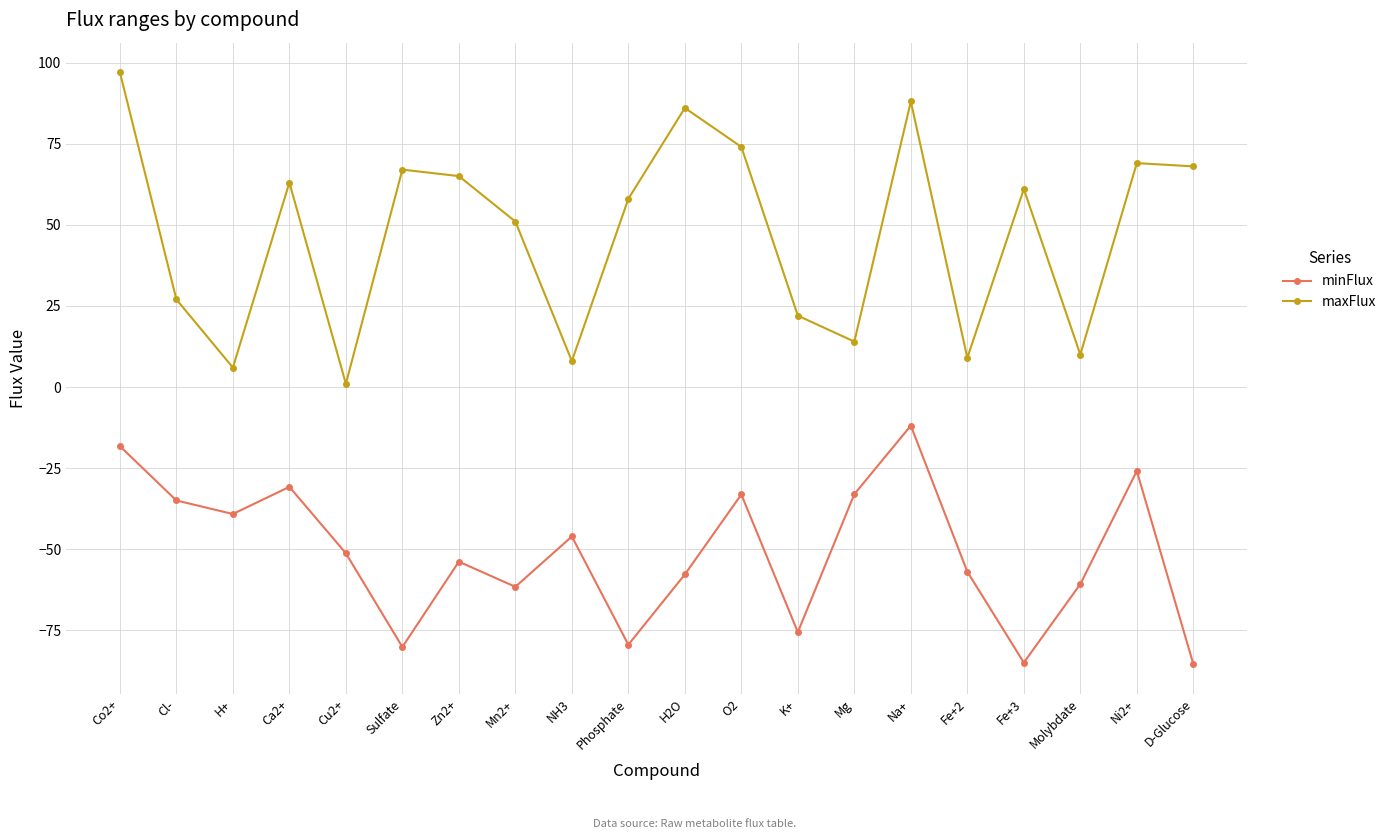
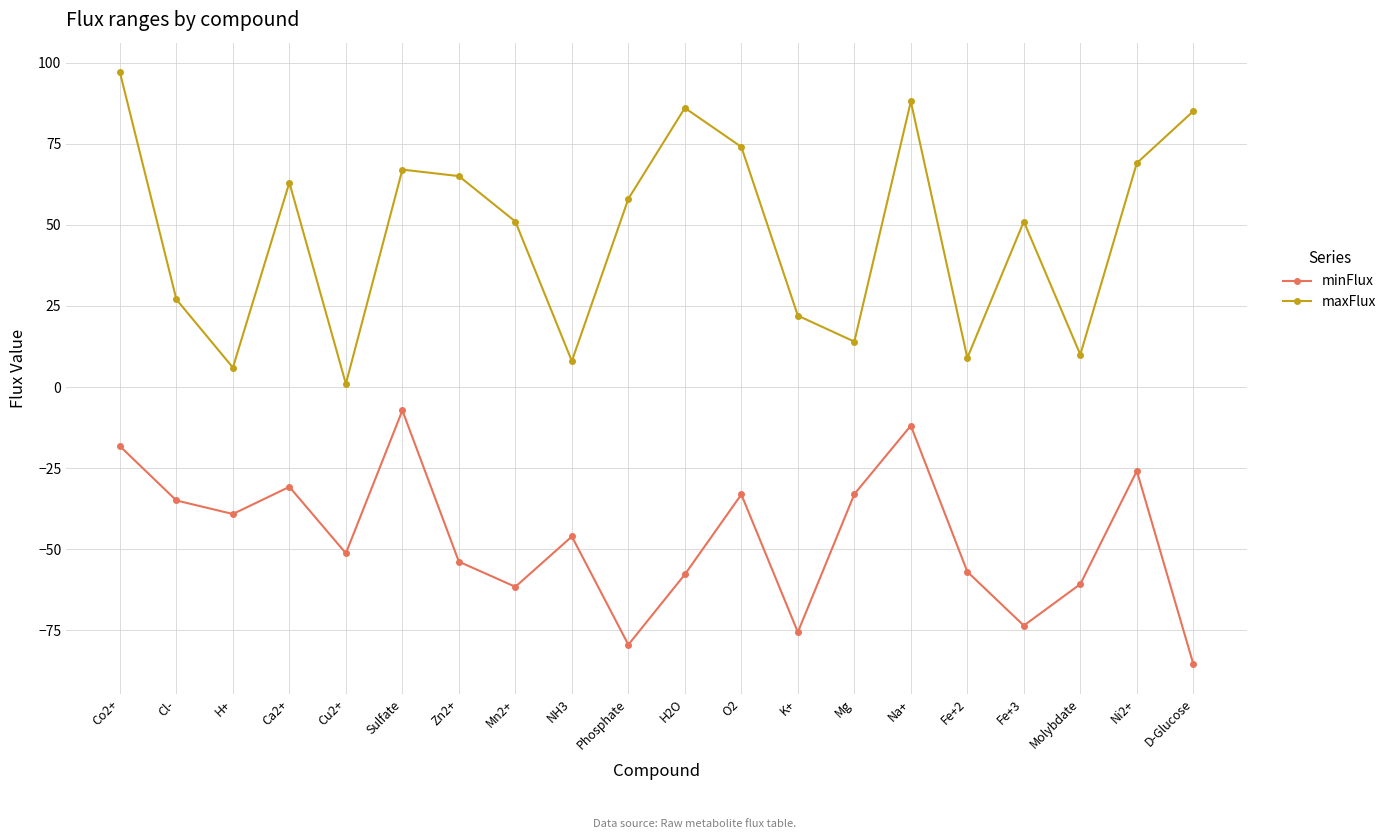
  {
    "minFlux": {
      "Co2+": -18,
      "Cl-": -35,
      "H+": -39,
      "Ca2+": -31,
      "Cu2+": -51,
-     "Sulfate": -80,
+     "Sulfate": -7,
      "Zn2+": -54,
      "Mn2+": -62,
      "NH3": -46,
      "Phosphate": -79,
      "H2O": -58,
      "O2": -33,
      "K+": -76,
      "Mg": -33,
      "Na+": -12,
      "Fe+2": -57,
-     "Fe+3": -85,
+     "Fe+3": -74,
      "Molybdate": -61,
      "Ni2+": -26,
      "D-Glucose": -85
    },
    "maxFlux": {
      "Co2+": 97,
      "Cl-": 27,
      "H+": 6,
      "Ca2+": 63,
      "Cu2+": 1,
      "Sulfate": 67,
      "Zn2+": 65,
      "Mn2+": 51,
      "NH3": 8,
      "Phosphate": 58,
      "H2O": 86,
      "O2": 74,
      "K+": 22,
      "Mg": 14,
      "Na+": 88,
      "Fe+2": 9,
-     "Fe+3": 61,
+     "Fe+3": 51,
      "Molybdate": 10,
      "Ni2+": 69,
-     "D-Glucose": 68
+     "D-Glucose": 85
    }
  }
